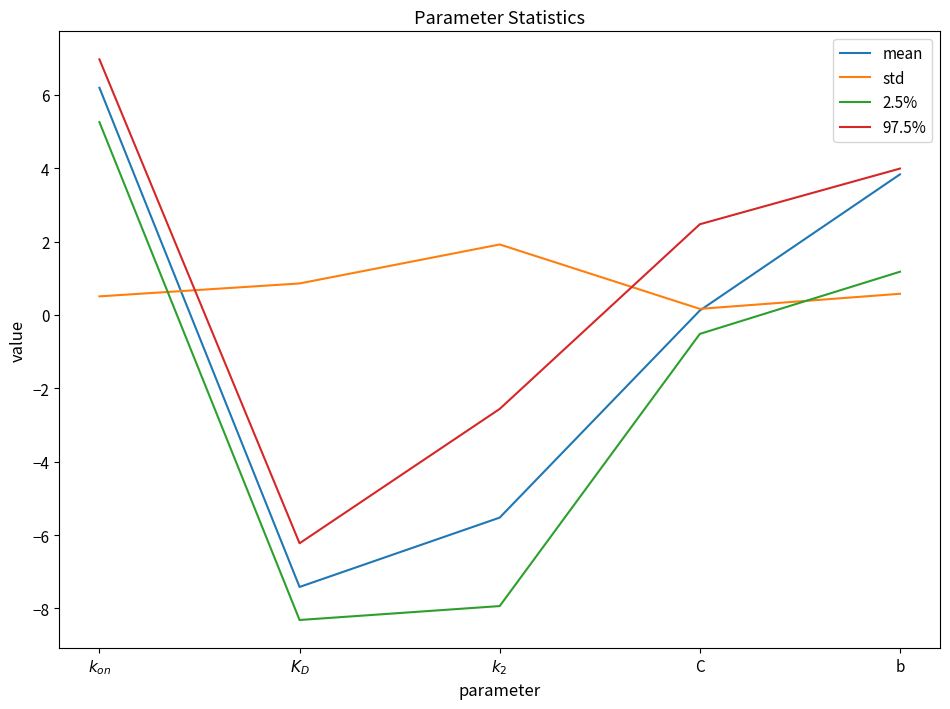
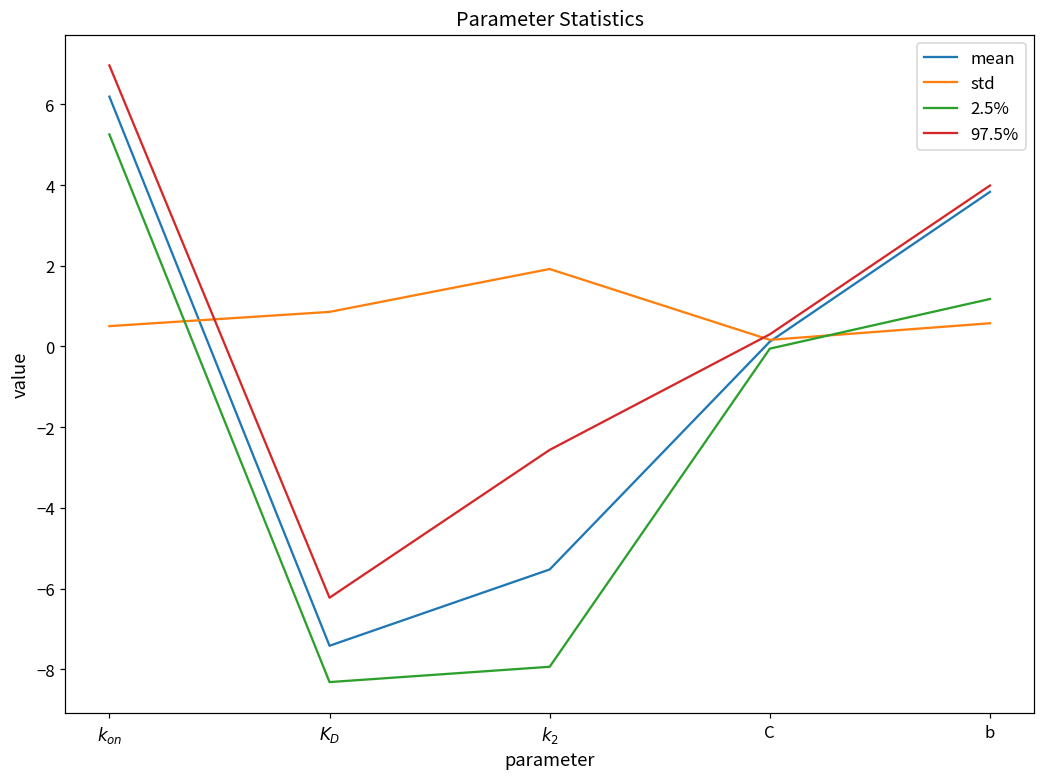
  {
    "mean": {
      "b": 3.8
    },
    "std": {
      "b": 0.6
    },
    "2.5%": {
-     "C": -0.5,
+     "C": -0.1,
      "b": 1.2
    },
    "97.5%": {
-     "C": 2.5,
+     "C": 0.3,
      "b": 4.0
    }
  }
